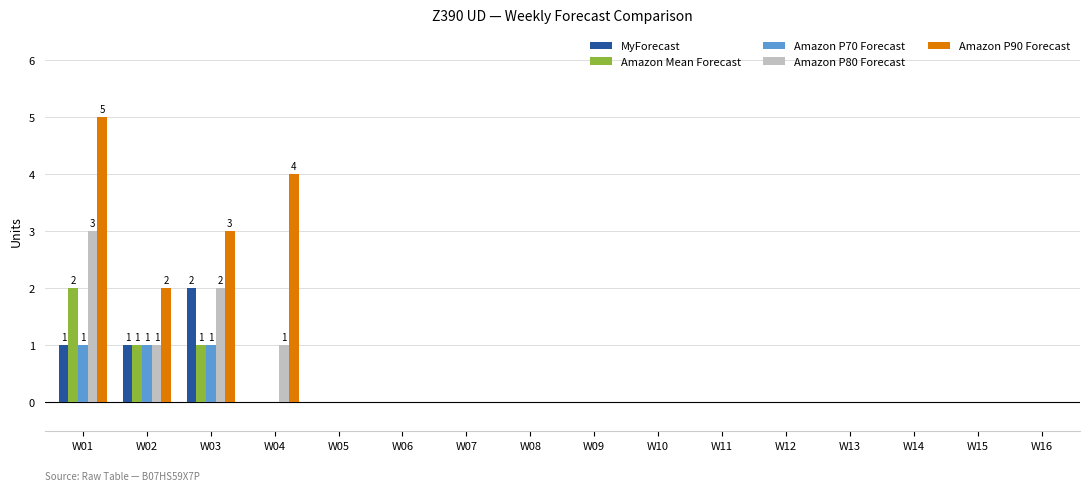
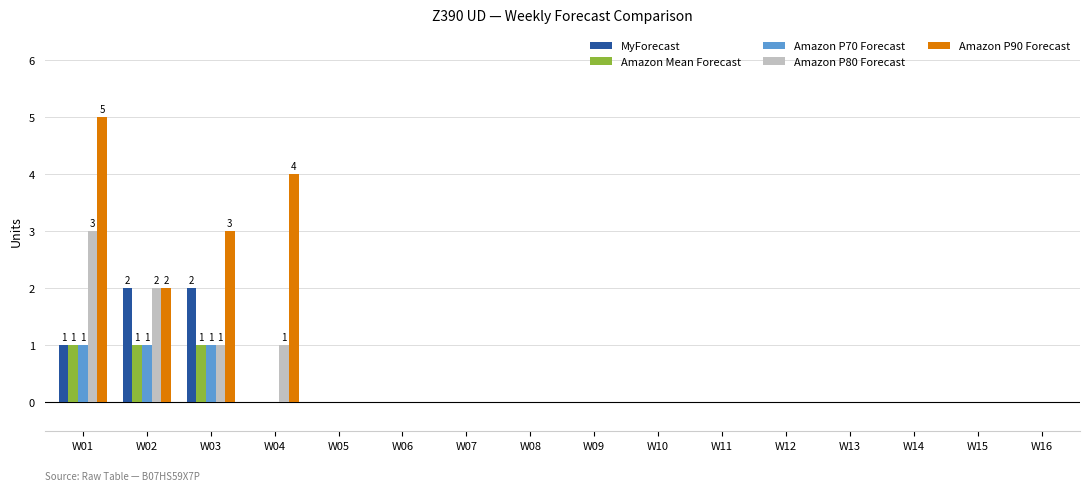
  {
    "MyForecast": {
      "W01": 1,
-     "W02": 1,
+     "W02": 2,
      "W03": 2
    },
    "Amazon Mean Forecast": {
-     "W01": 2,
+     "W01": 1,
      "W02": 1,
      "W03": 1
    },
    "Amazon P70 Forecast": {
      "W01": 1,
      "W02": 1,
      "W03": 1
    },
    "Amazon P80 Forecast": {
      "W01": 3,
-     "W02": 1,
-     "W03": 2,
+     "W02": 2,
+     "W03": 1,
      "W04": 1
    },
    "Amazon P90 Forecast": {
      "W01": 5,
      "W02": 2,
      "W03": 3,
      "W04": 4
    }
  }
